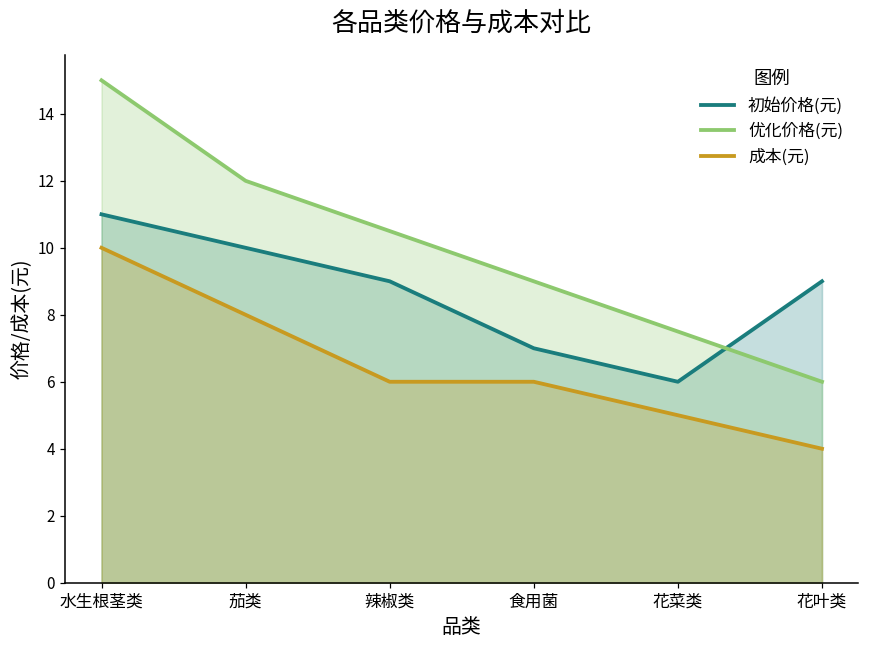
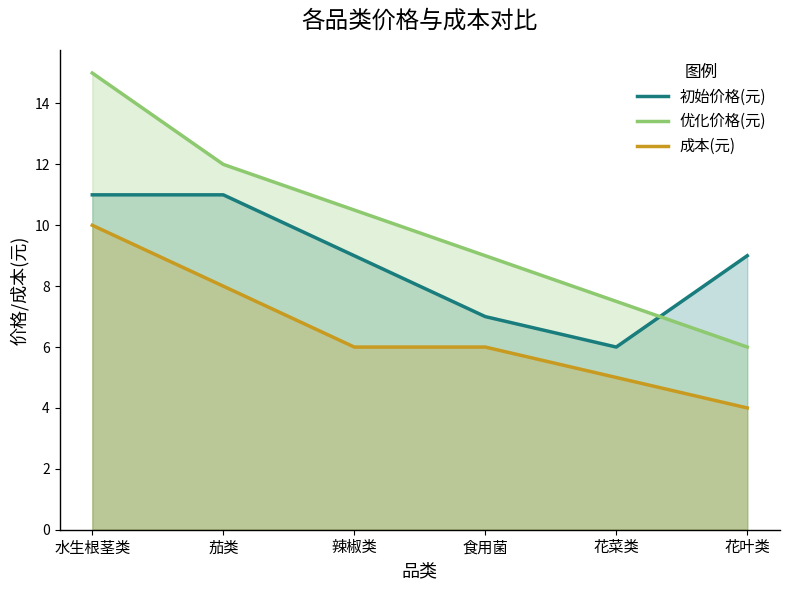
  {
    "初始价格(元)": {
      "水生根茎类": 11,
-     "茄类": 10,
+     "茄类": 11,
      "辣椒类": 9,
      "食用菌": 7,
      "花菜类": 6,
      "花叶类": 9
    },
    "优化价格(元)": {
      "水生根茎类": 15,
      "茄类": 12,
      "辣椒类": 10.5,
      "食用菌": 9,
      "花菜类": 7.5,
      "花叶类": 6
    },
    "成本(元)": {
      "水生根茎类": 10,
      "茄类": 8,
      "辣椒类": 6,
      "食用菌": 6,
      "花菜类": 5,
      "花叶类": 4
    }
  }
